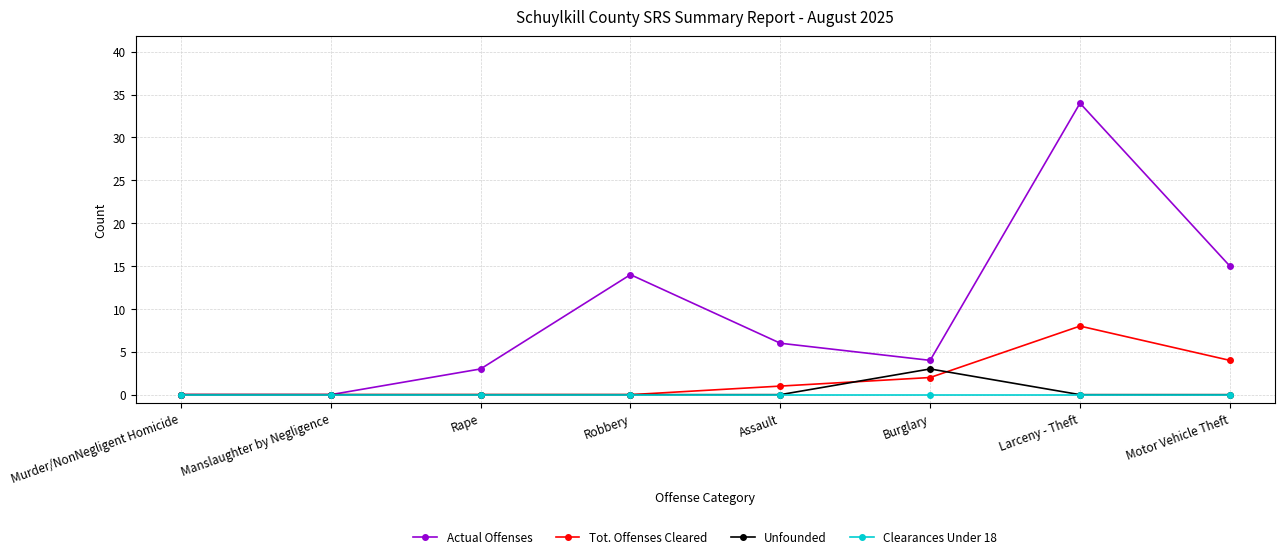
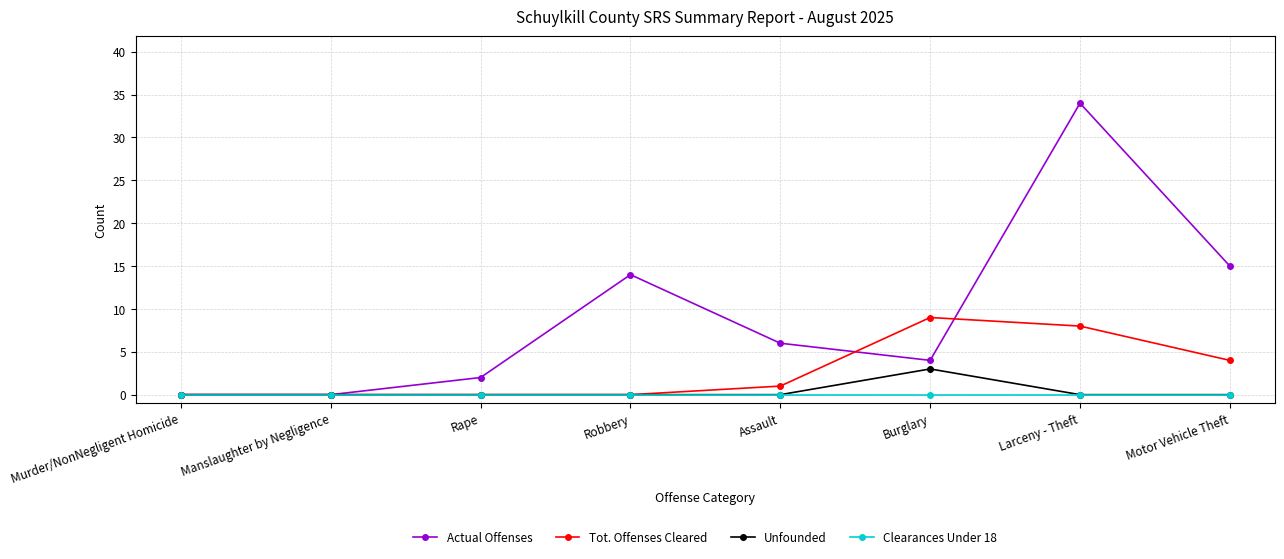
  {
    "Actual Offenses": {
-     "Rape": 3,
+     "Rape": 2,
      "Robbery": 14,
      "Assault": 6,
      "Burglary": 4,
      "Larceny - Theft": 34,
      "Motor Vehicle Theft": 15
    },
    "Tot. Offenses Cleared": {
      "Assault": 1,
-     "Burglary": 2,
+     "Burglary": 9,
      "Larceny - Theft": 8,
      "Motor Vehicle Theft": 4
    },
    "Unfounded": {
      "Burglary": 3
    },
    "Clearances Under 18": {
      "Burglary": 0
    }
  }
